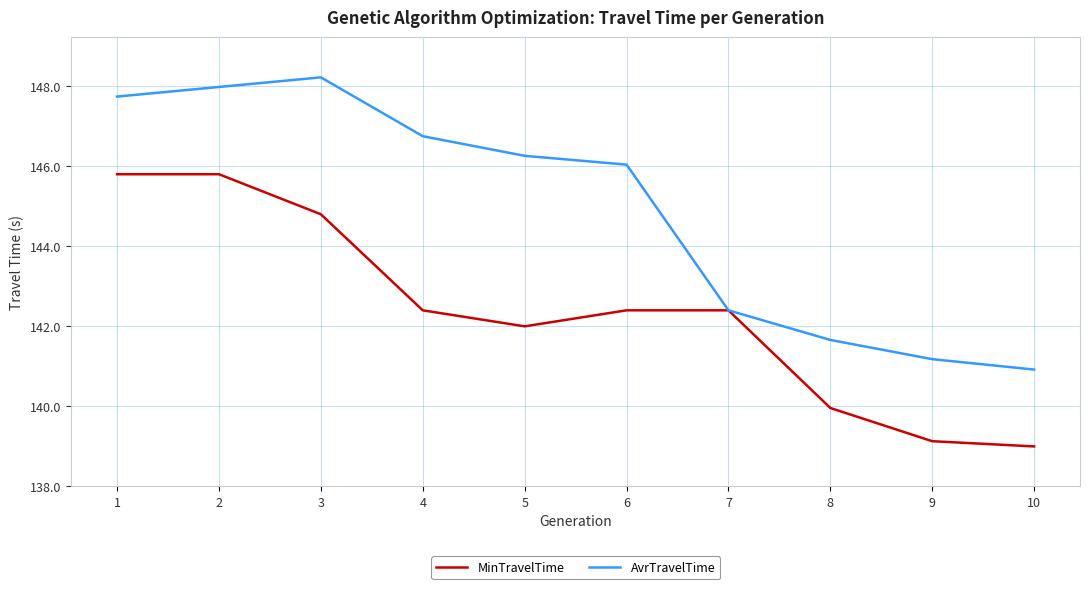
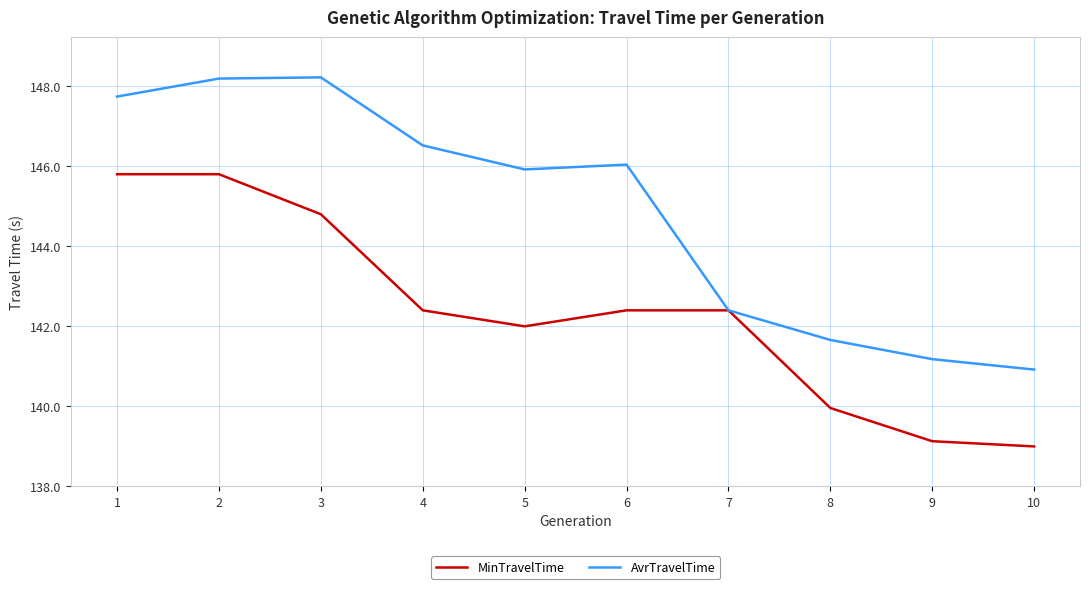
  {
    "MinTravelTime": {
      "1": 145.8,
      "2": 145.8,
      "3": 144.8,
      "4": 142.4,
      "5": 142.0,
      "6": 142.4,
      "8": 140.0,
      "9": 139.1,
      "10": 139.0
    },
    "AvrTravelTime": {
      "1": 147.7,
-     "2": 148.0,
+     "2": 148.2,
      "3": 148.2,
-     "4": 146.8,
-     "5": 146.3,
+     "4": 146.5,
+     "5": 145.9,
      "6": 146.0,
      "8": 141.7,
      "9": 141.2,
      "10": 140.9
    }
  }
